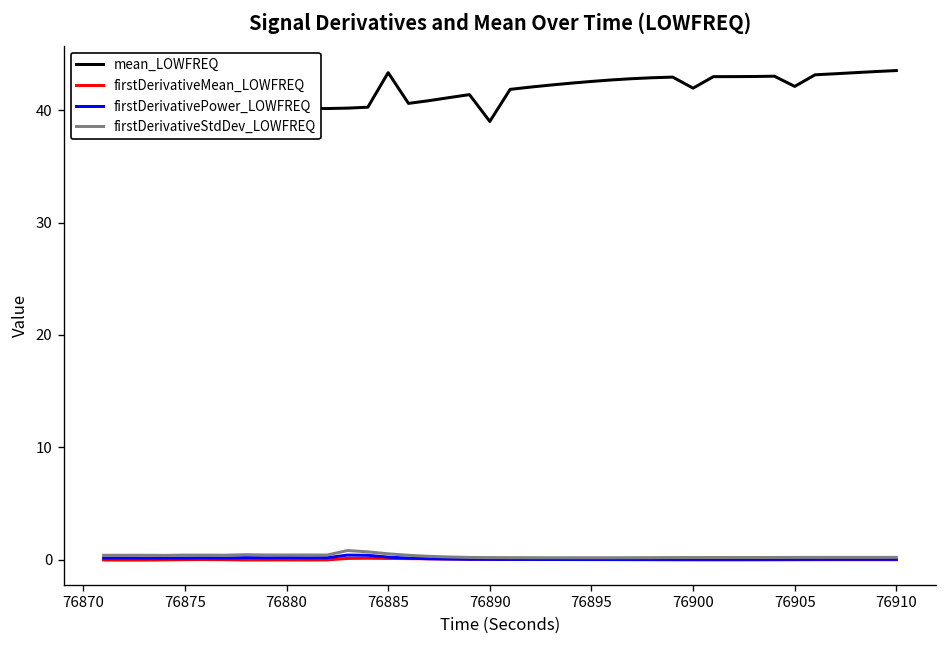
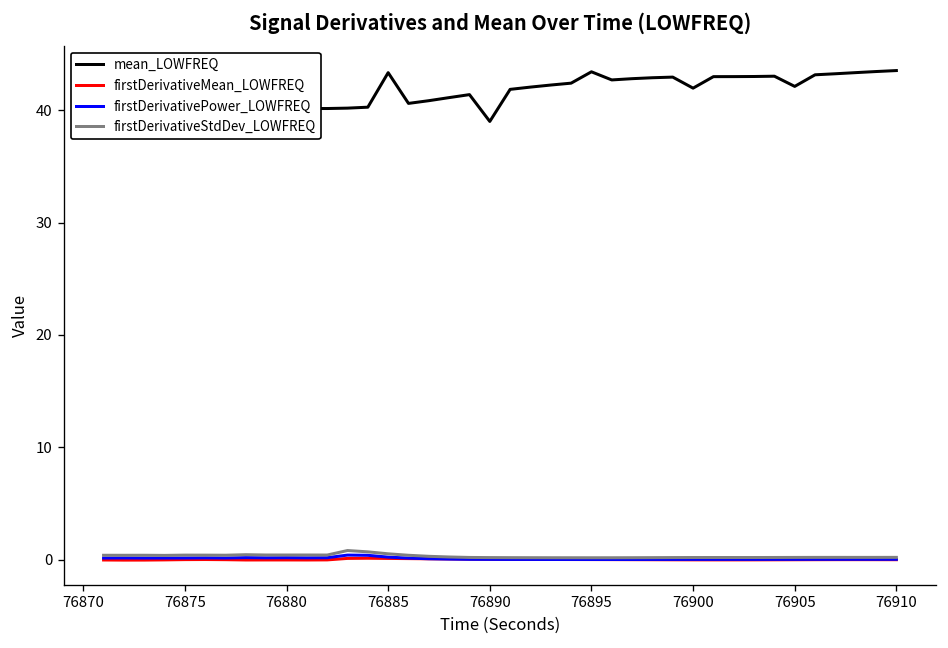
  {
    "mean_LOWFREQ": {
      "76885": 43,
      "76890": 39,
-     "76895": 42.5,
+     "76895": 43.4,
      "76900": 42,
      "76905": 42,
      "76910": 44
    },
    "firstDerivativeStdDev_LOWFREQ": {
      "76885": 1
    }
  }
